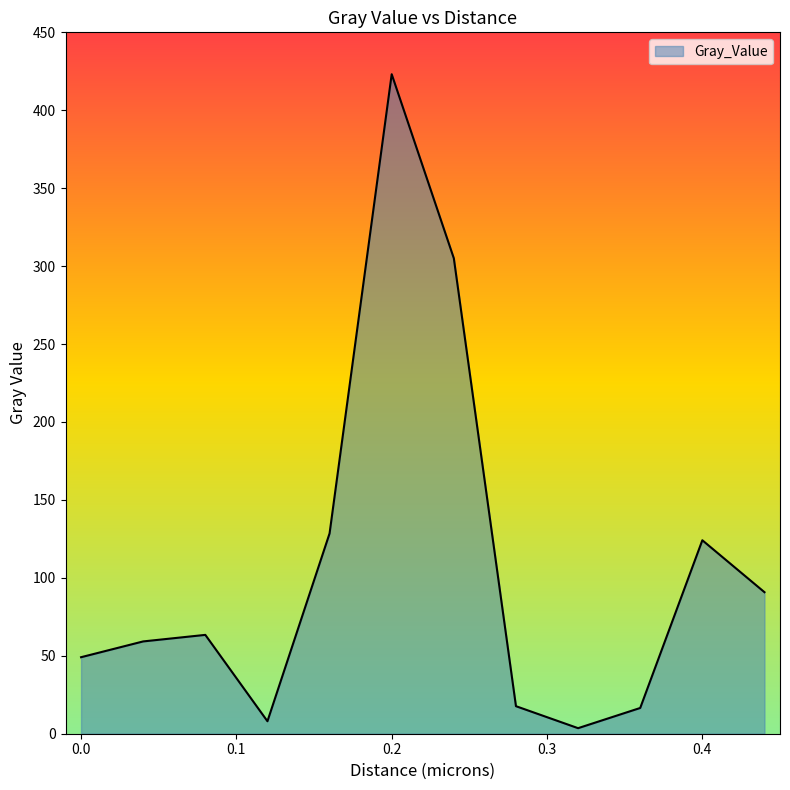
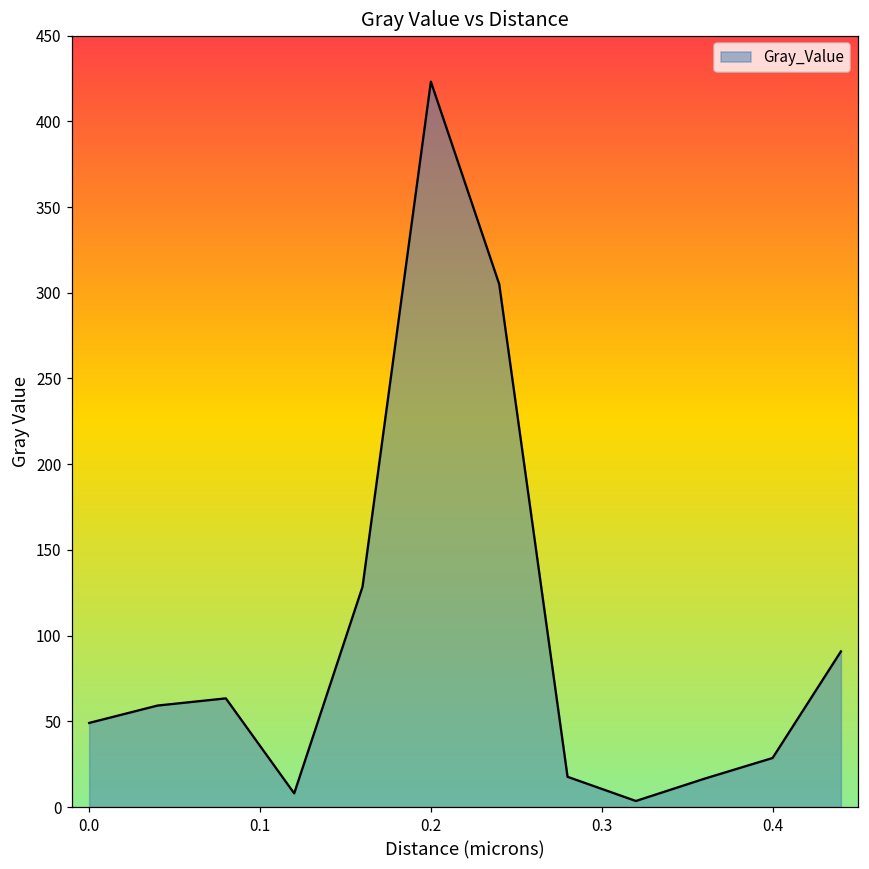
  {
    "0.0": 49,
    "0.2": 423,
-   "0.4": 124
+   "0.4": 29
  }
